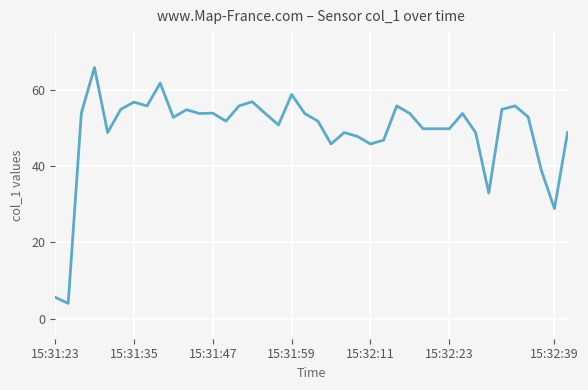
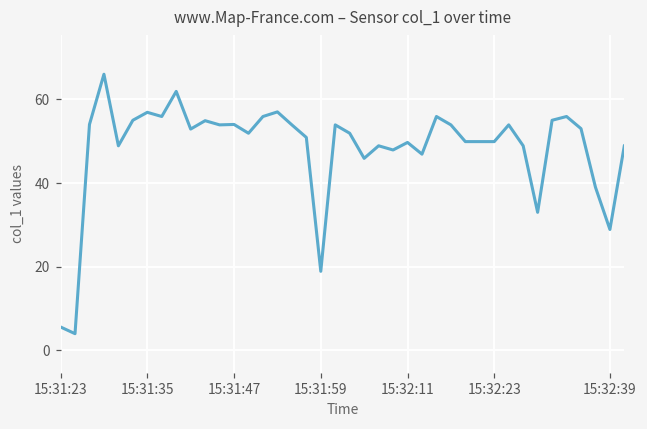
  {
    "15:31:23": 6,
    "15:31:35": 57,
    "15:31:47": 54,
-   "15:31:59": 59,
-   "15:32:11": 46,
+   "15:31:59": 19,
+   "15:32:11": 50,
    "15:32:23": 50,
    "15:32:39": 29
  }
